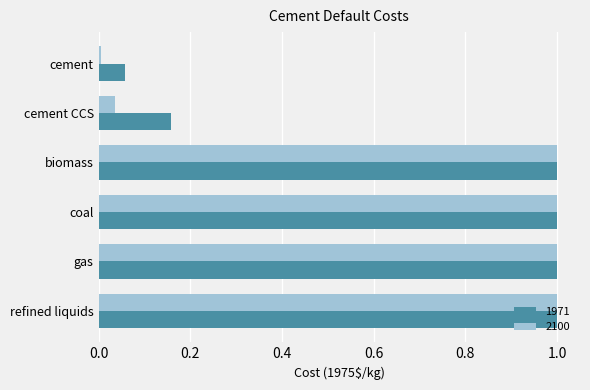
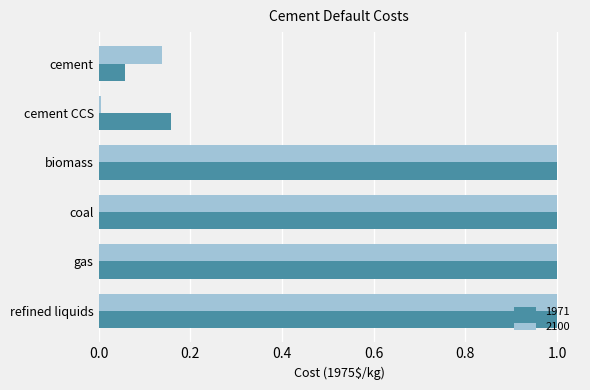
  {
    "1971": {
      "cement": 0.06,
      "cement CCS": 0.16,
      "biomass": 1.00,
      "coal": 1.00,
      "gas": 1.00,
      "refined liquids": 1.00
    },
    "2100": {
-     "cement": 0.01,
-     "cement CCS": 0.04,
+     "cement": 0.14,
+     "cement CCS": 0.01,
      "biomass": 1.00,
      "coal": 1.00,
      "gas": 1.00,
      "refined liquids": 1.00
    }
  }
